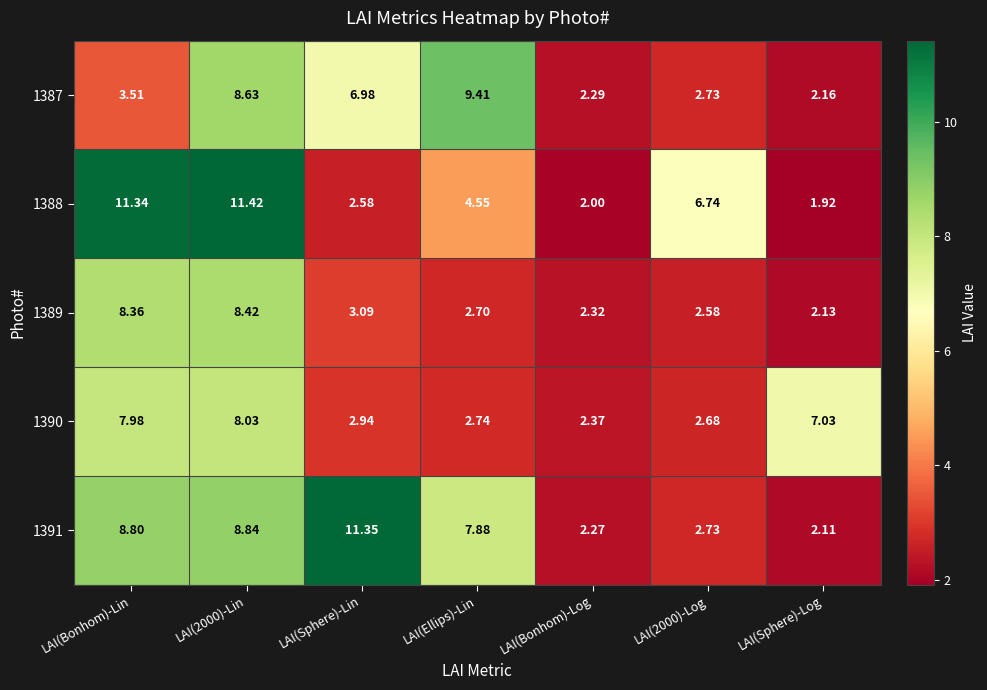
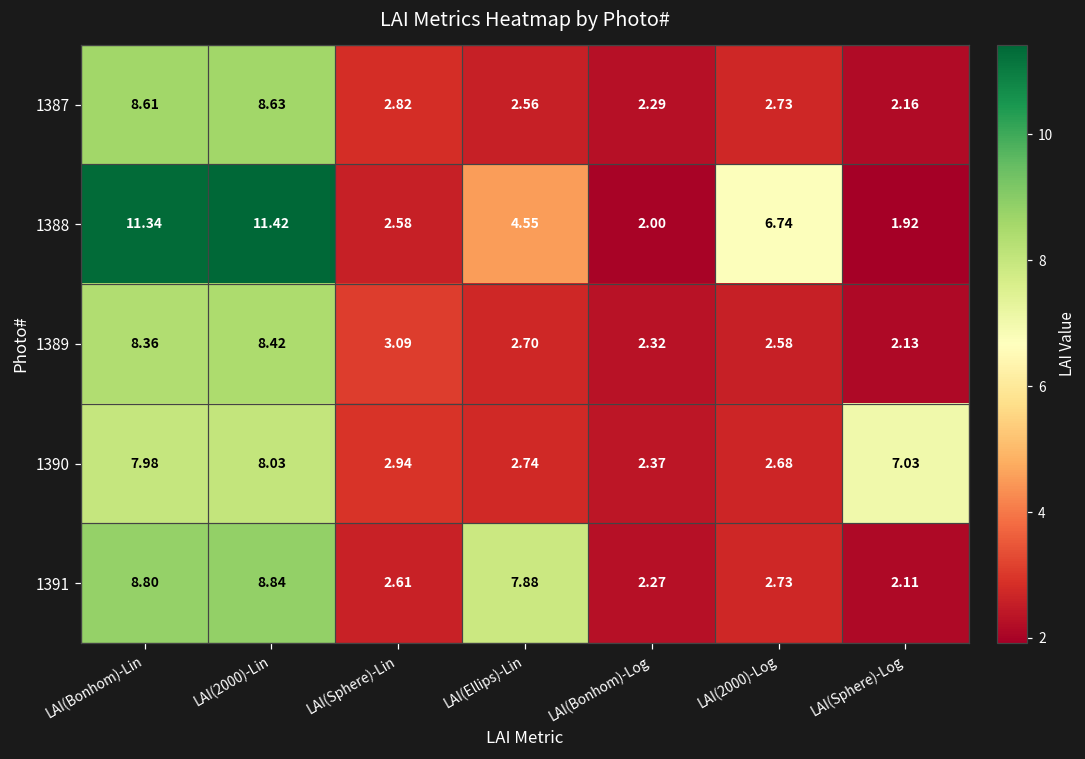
  {
    "1387": {
-     "LAI(Bonhom)-Lin": 3.51,
+     "LAI(Bonhom)-Lin": 8.61,
      "LAI(2000)-Lin": 8.63,
-     "LAI(Sphere)-Lin": 6.98,
-     "LAI(Ellips)-Lin": 9.41,
+     "LAI(Sphere)-Lin": 2.82,
+     "LAI(Ellips)-Lin": 2.56,
      "LAI(Bonhom)-Log": 2.29,
      "LAI(2000)-Log": 2.73,
      "LAI(Sphere)-Log": 2.16
    },
    "1388": {
      "LAI(Bonhom)-Lin": 11.34,
      "LAI(2000)-Lin": 11.42,
      "LAI(Sphere)-Lin": 2.58,
      "LAI(Ellips)-Lin": 4.55,
      "LAI(Bonhom)-Log": 2.00,
      "LAI(2000)-Log": 6.74,
      "LAI(Sphere)-Log": 1.92
    },
    "1389": {
      "LAI(Bonhom)-Lin": 8.36,
      "LAI(2000)-Lin": 8.42,
      "LAI(Sphere)-Lin": 3.09,
      "LAI(Ellips)-Lin": 2.70,
      "LAI(Bonhom)-Log": 2.32,
      "LAI(2000)-Log": 2.58,
      "LAI(Sphere)-Log": 2.13
    },
    "1390": {
      "LAI(Bonhom)-Lin": 7.98,
      "LAI(2000)-Lin": 8.03,
      "LAI(Sphere)-Lin": 2.94,
      "LAI(Ellips)-Lin": 2.74,
      "LAI(Bonhom)-Log": 2.37,
      "LAI(2000)-Log": 2.68,
      "LAI(Sphere)-Log": 7.03
    },
    "1391": {
      "LAI(Bonhom)-Lin": 8.80,
      "LAI(2000)-Lin": 8.84,
-     "LAI(Sphere)-Lin": 11.35,
+     "LAI(Sphere)-Lin": 2.61,
      "LAI(Ellips)-Lin": 7.88,
      "LAI(Bonhom)-Log": 2.27,
      "LAI(2000)-Log": 2.73,
      "LAI(Sphere)-Log": 2.11
    }
  }
